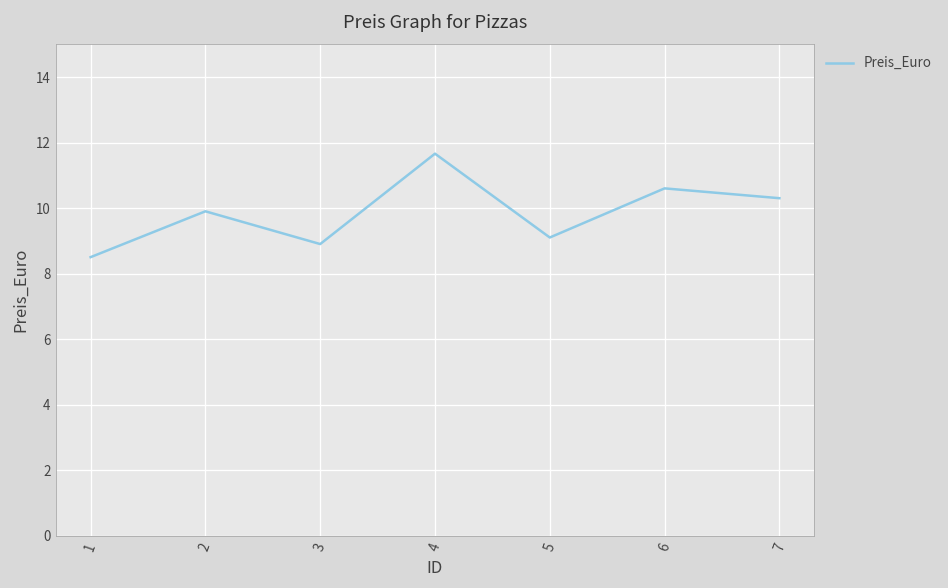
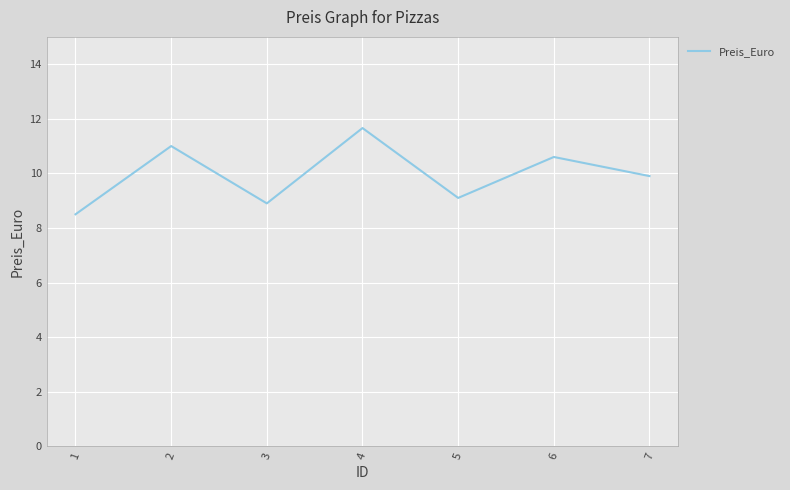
  {
    "1": 8.5,
-   "2": 9.9,
+   "2": 11.0,
    "3": 8.9,
    "4": 11.7,
    "5": 9.1,
    "6": 10.6,
-   "7": 10.3
+   "7": 9.9
  }
